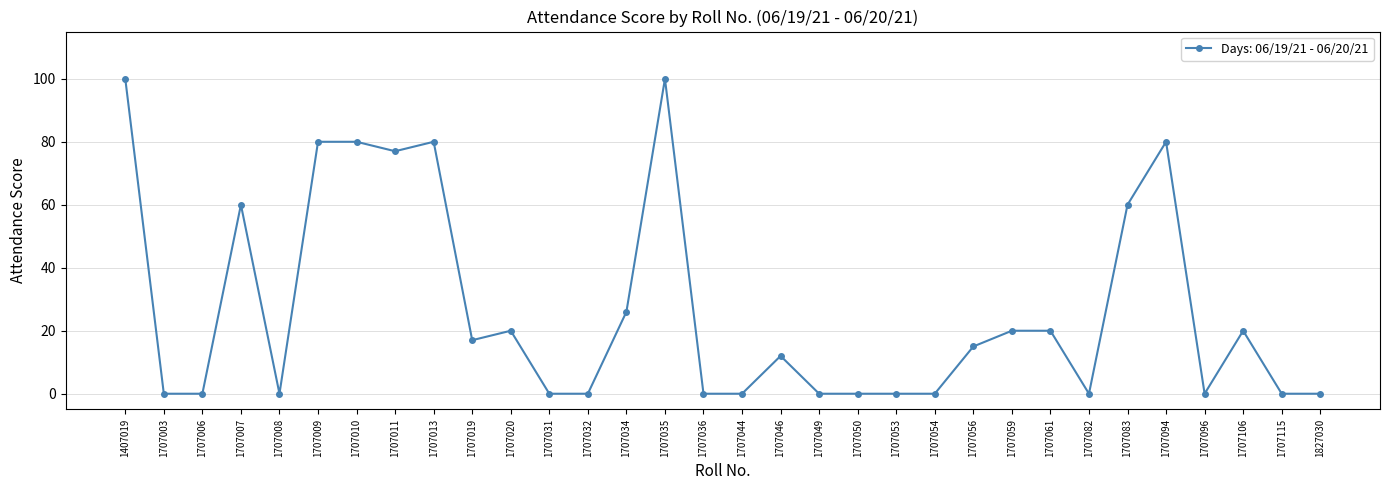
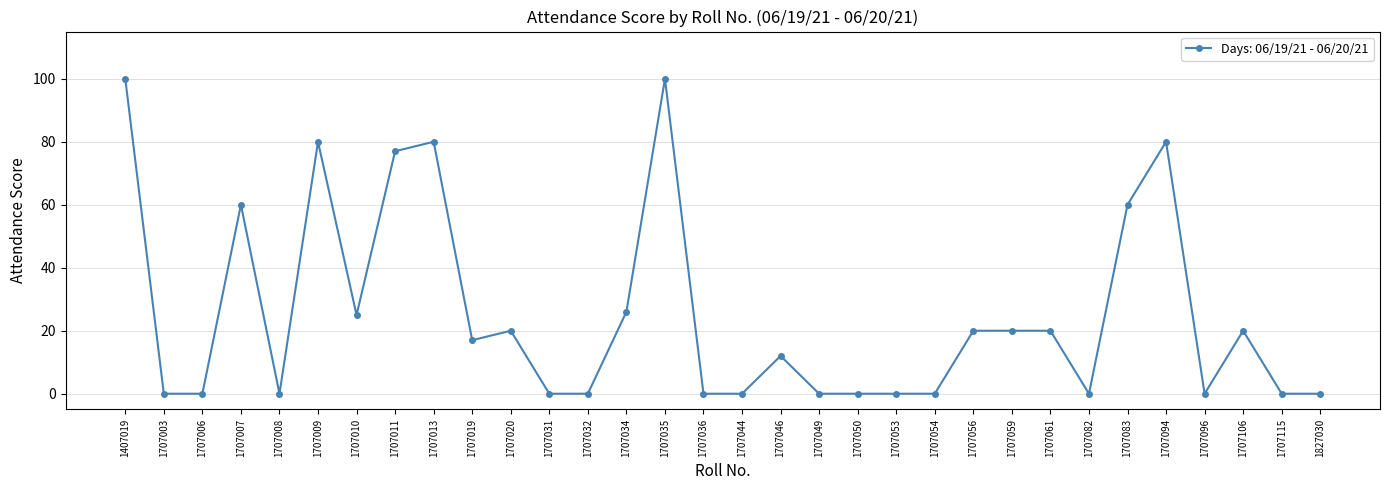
  {
    "1407019": 100,
    "1707003": 0,
    "1707006": 0,
    "1707007": 60,
    "1707008": 0,
    "1707009": 80,
-   "1707010": 80,
+   "1707010": 25,
    "1707011": 77,
    "1707013": 80,
    "1707019": 17,
    "1707020": 20,
    "1707031": 0,
    "1707032": 0,
    "1707034": 26,
    "1707035": 100,
    "1707036": 0,
    "1707044": 0,
    "1707046": 12,
    "1707049": 0,
    "1707050": 0,
    "1707053": 0,
    "1707054": 0,
-   "1707056": 15,
+   "1707056": 20,
    "1707059": 20,
    "1707061": 20,
    "1707082": 0,
    "1707083": 60,
    "1707094": 80,
    "1707096": 0,
    "1707106": 20,
    "1707115": 0,
    "1827030": 0
  }
